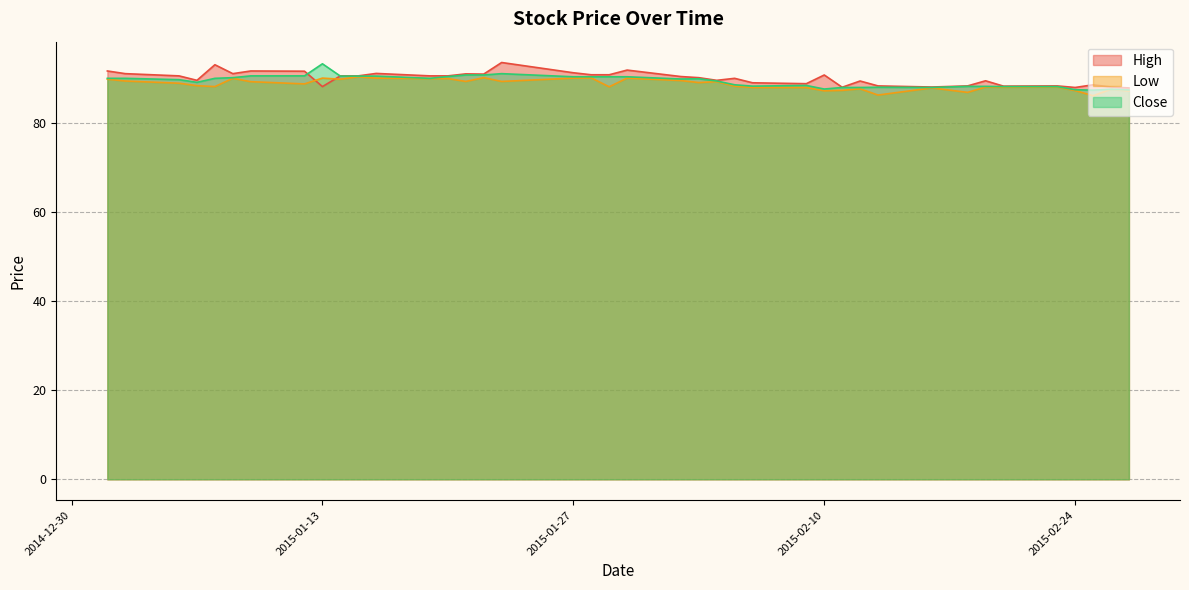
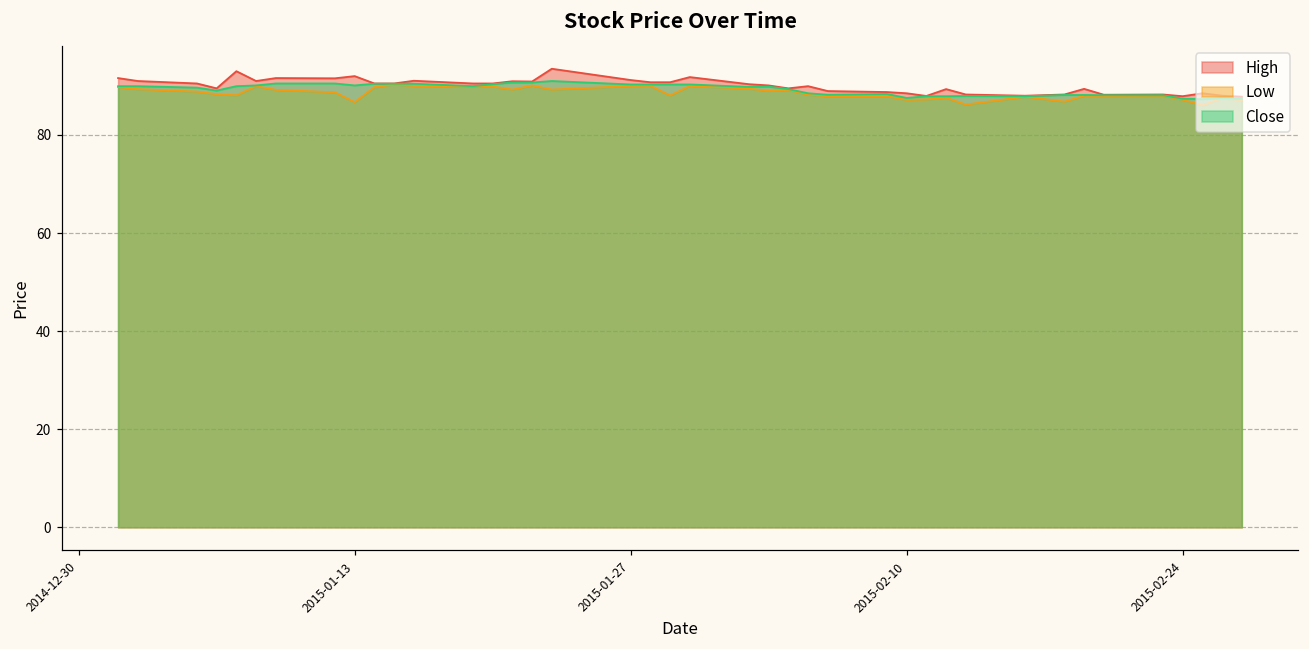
  {
    "High": {
-     "2015-01-13": 88,
+     "2015-01-13": 92,
      "2015-01-27": 91,
-     "2015-02-10": 91
+     "2015-02-10": 89
    },
    "Low": {
-     "2015-01-13": 90
+     "2015-01-13": 87
    },
    "Close": {
-     "2015-01-13": 93
+     "2015-01-13": 90
    }
  }
